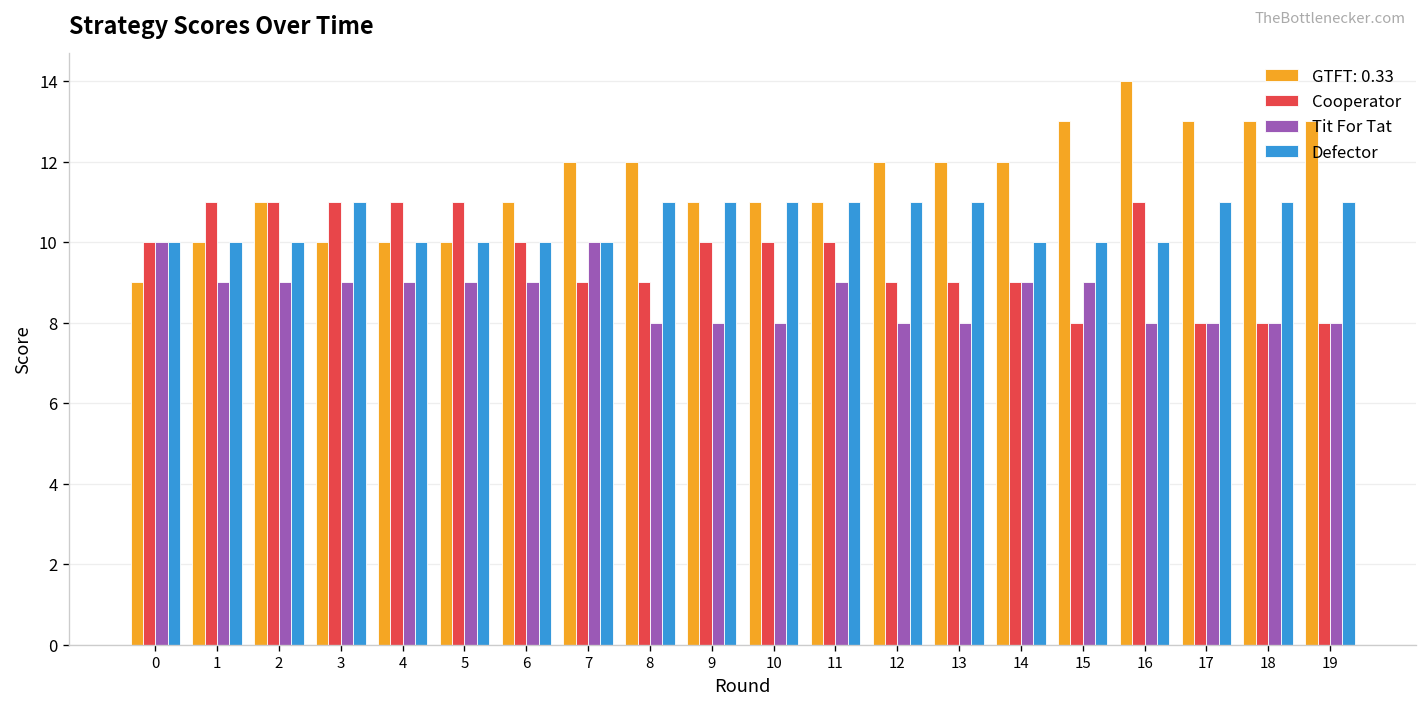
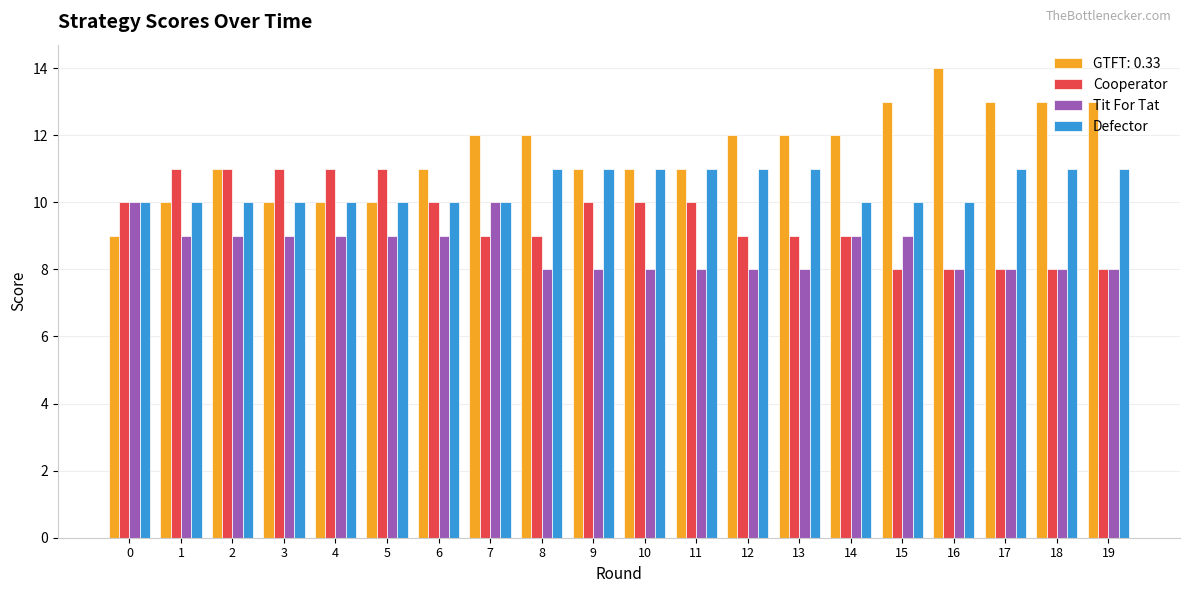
  {
    "GTFT: 0.33": {
      "0": 9,
      "1": 10,
      "2": 11,
      "3": 10,
      "4": 10,
      "5": 10,
      "6": 11,
      "7": 12,
      "8": 12,
      "9": 11,
      "10": 11,
      "11": 11,
      "12": 12,
      "13": 12,
      "14": 12,
      "15": 13,
      "16": 14,
      "17": 13,
      "18": 13,
      "19": 13
    },
    "Cooperator": {
      "0": 10,
      "1": 11,
      "2": 11,
      "3": 11,
      "4": 11,
      "5": 11,
      "6": 10,
      "7": 9,
      "8": 9,
      "9": 10,
      "10": 10,
      "11": 10,
      "12": 9,
      "13": 9,
      "14": 9,
      "15": 8,
-     "16": 11,
+     "16": 8,
      "17": 8,
      "18": 8,
      "19": 8
    },
    "Tit For Tat": {
      "0": 10,
      "1": 9,
      "2": 9,
      "3": 9,
      "4": 9,
      "5": 9,
      "6": 9,
      "7": 10,
      "8": 8,
      "9": 8,
      "10": 8,
-     "11": 9,
+     "11": 8,
      "12": 8,
      "13": 8,
      "14": 9,
      "15": 9,
      "16": 8,
      "17": 8,
      "18": 8,
      "19": 8
    },
    "Defector": {
      "0": 10,
      "1": 10,
      "2": 10,
-     "3": 11,
+     "3": 10,
      "4": 10,
      "5": 10,
      "6": 10,
      "7": 10,
      "8": 11,
      "9": 11,
      "10": 11,
      "11": 11,
      "12": 11,
      "13": 11,
      "14": 10,
      "15": 10,
      "16": 10,
      "17": 11,
      "18": 11,
      "19": 11
    }
  }
